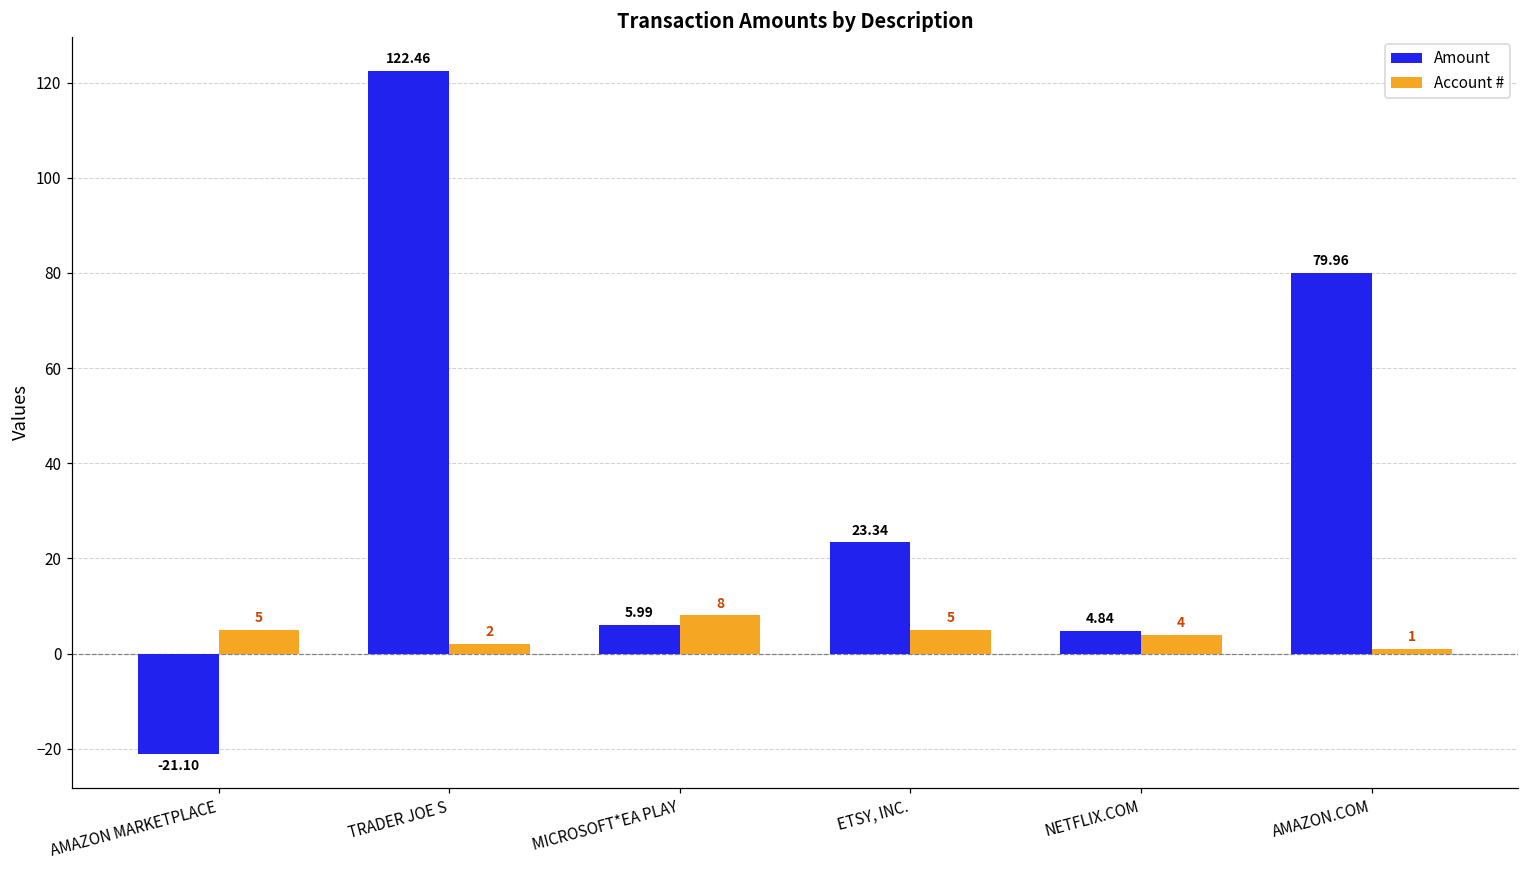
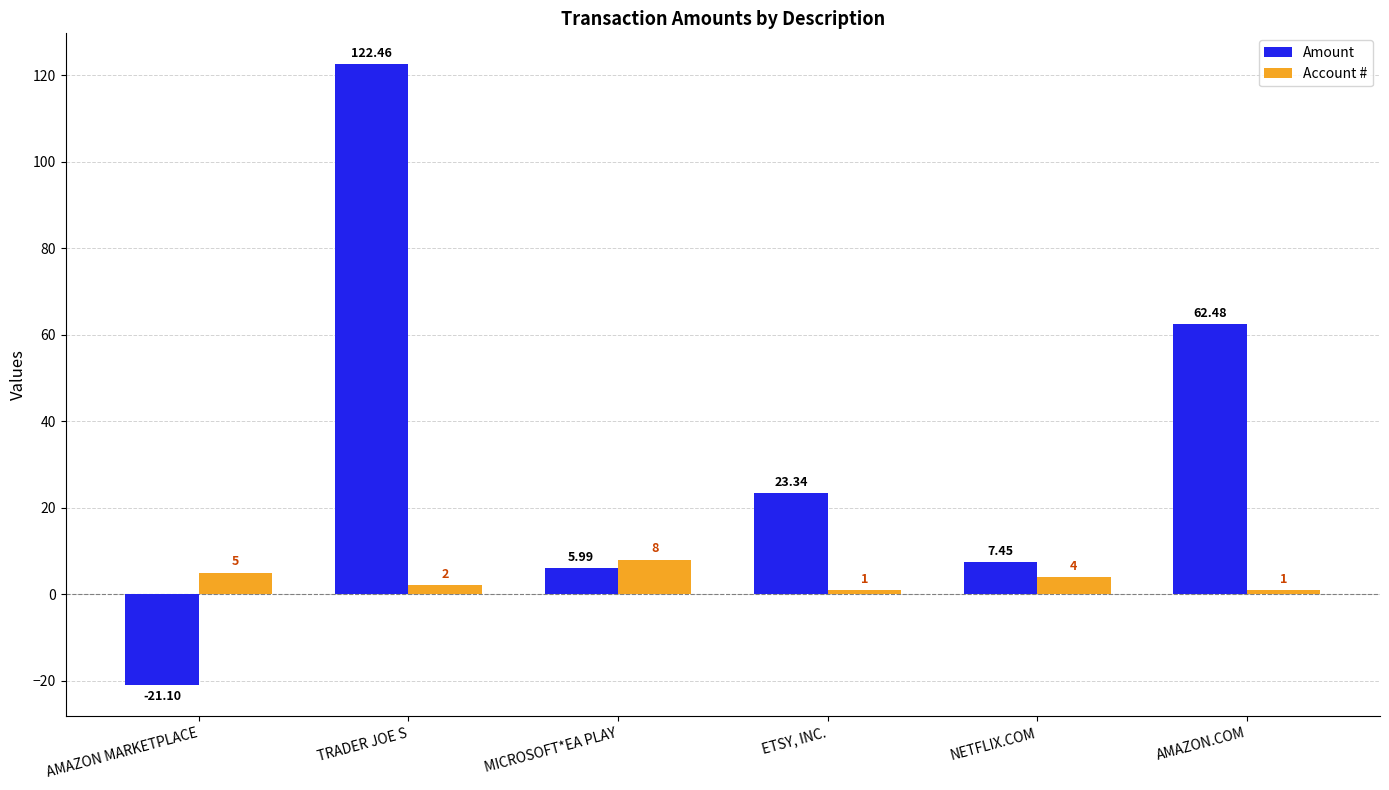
  {
    "Amount": {
-     "NETFLIX.COM": 4.84,
-     "AMAZON.COM": 79.96
+     "NETFLIX.COM": 7.45,
+     "AMAZON.COM": 62.48
    },
    "Account #": {
-     "ETSY, INC.": 5
+     "ETSY, INC.": 1
    }
  }
